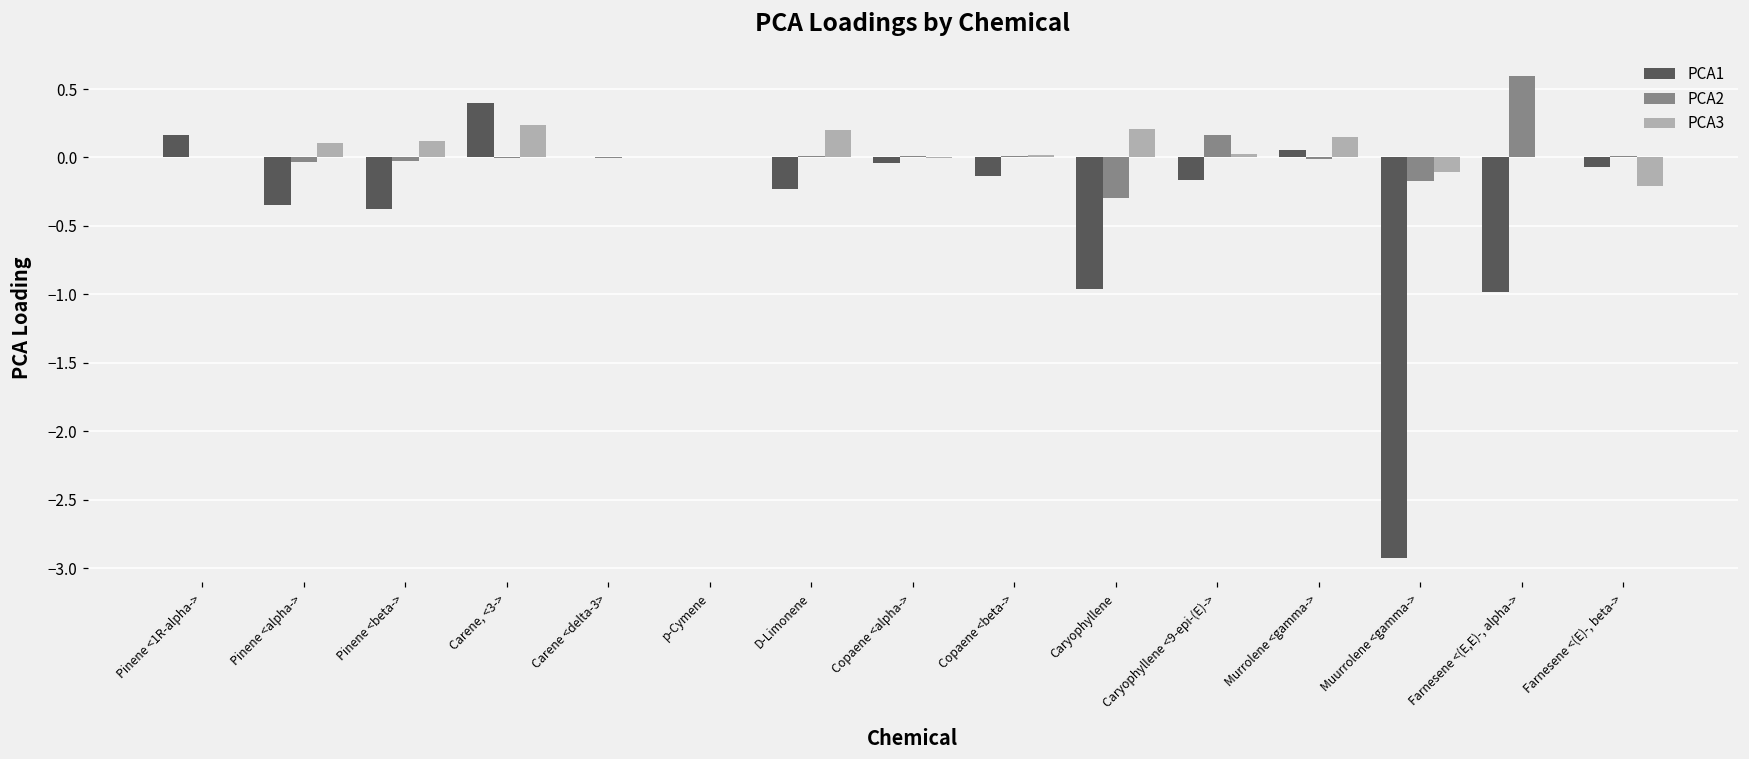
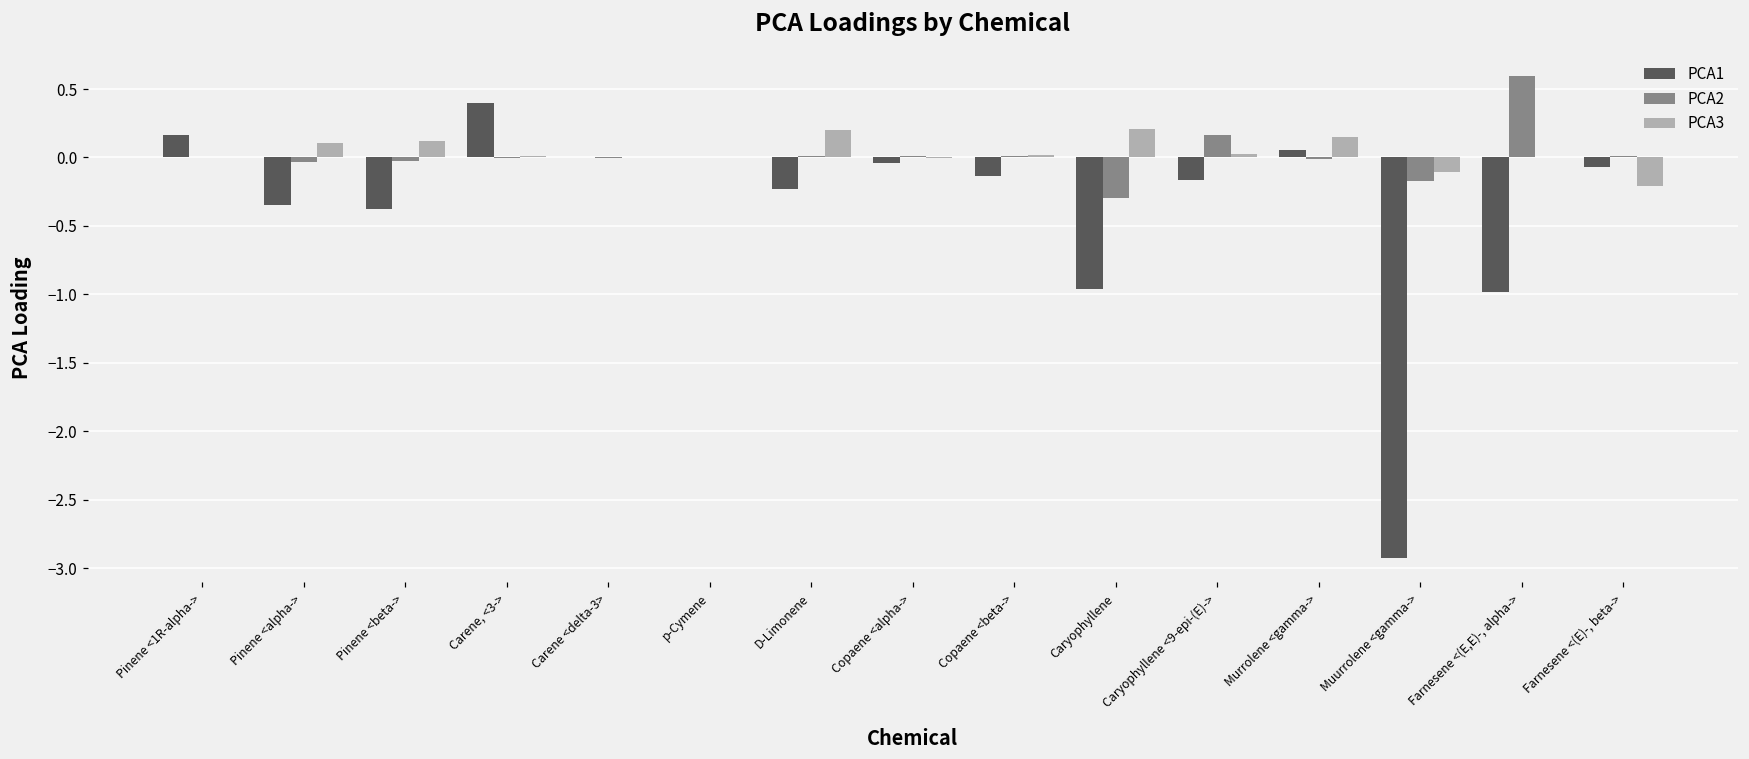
  {
    "PCA1": {
      "Pinene <1R-alpha->": 0.17,
      "Pinene <alpha->": -0.35,
      "Pinene <beta->": -0.38,
      "Carene, <3->": 0.40,
      "D-Limonene": -0.23,
      "Copaene <alpha->": -0.04,
      "Copaene <beta->": -0.13,
      "Caryophyllene": -0.96,
      "Caryophyllene <9-epi-(E)->": -0.16,
      "Murrolene <gamma->": 0.05,
      "Muurrolene <gamma->": -2.93,
      "Farnesene <(E,E)-, alpha->": -0.98,
      "Farnesene <(E)-, beta->": -0.07
    },
    "PCA2": {
      "Pinene <alpha->": -0.03,
      "Pinene <beta->": -0.03,
      "Caryophyllene": -0.30,
      "Caryophyllene <9-epi-(E)->": 0.16,
      "Muurrolene <gamma->": -0.17,
      "Farnesene <(E,E)-, alpha->": 0.59
    },
    "PCA3": {
      "Pinene <alpha->": 0.11,
      "Pinene <beta->": 0.12,
-     "Carene, <3->": 0.24,
+     "Carene, <3->": 0.01,
      "D-Limonene": 0.20,
      "Copaene <beta->": 0.02,
      "Caryophyllene": 0.20,
      "Caryophyllene <9-epi-(E)->": 0.02,
      "Murrolene <gamma->": 0.15,
      "Muurrolene <gamma->": -0.11,
      "Farnesene <(E)-, beta->": -0.21
    }
  }
